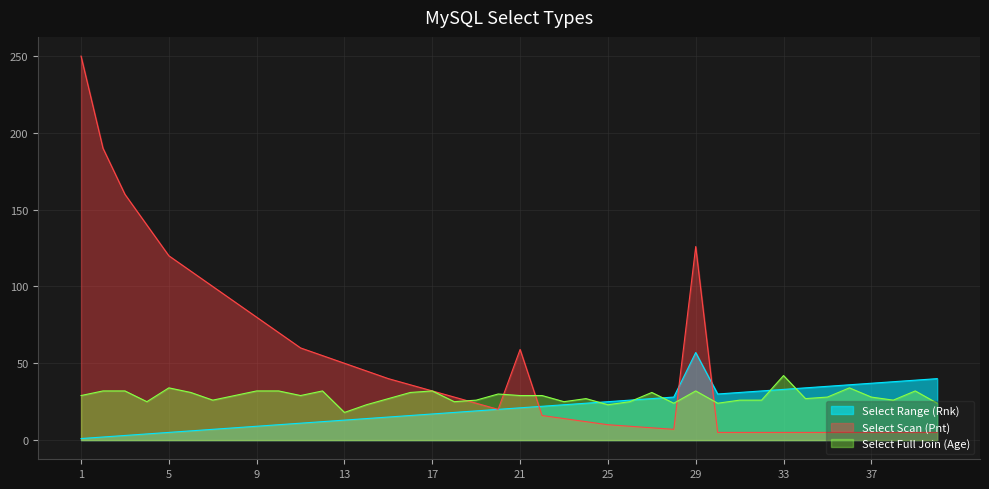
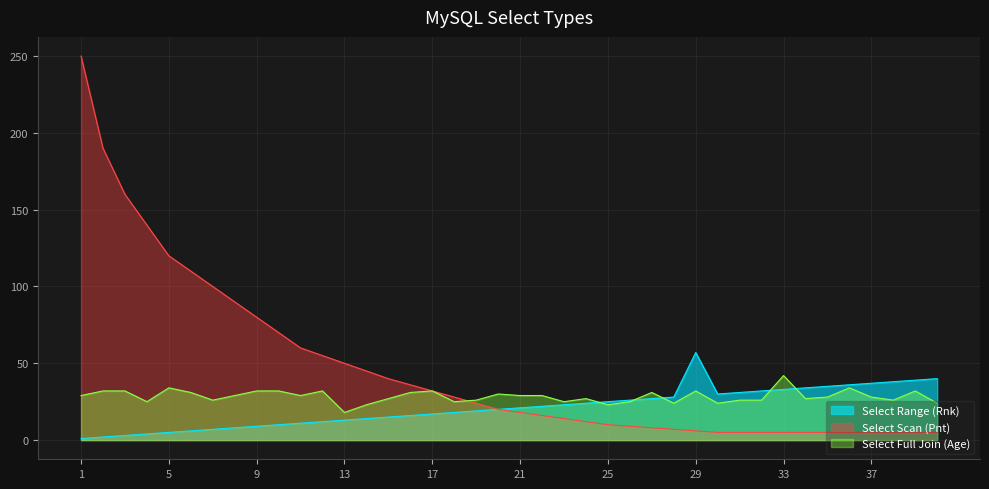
  {
    "Select Range (Rnk)": {
      "1": 1,
      "5": 5,
      "9": 9,
      "13": 13,
      "17": 17,
      "21": 21,
      "25": 25,
      "29": 57,
      "33": 33,
      "37": 37
    },
    "Select Scan (Pnt)": {
      "1": 250,
      "5": 120,
      "9": 80,
      "13": 50,
-     "21": 59,
+     "21": 18,
      "25": 10,
-     "29": 126,
+     "29": 6,
      "33": 5
    },
    "Select Full Join (Age)": {
      "1": 29,
      "5": 34,
      "9": 32,
      "13": 18,
      "21": 29,
      "25": 23,
      "29": 32,
      "33": 42,
      "37": 28
    }
  }
